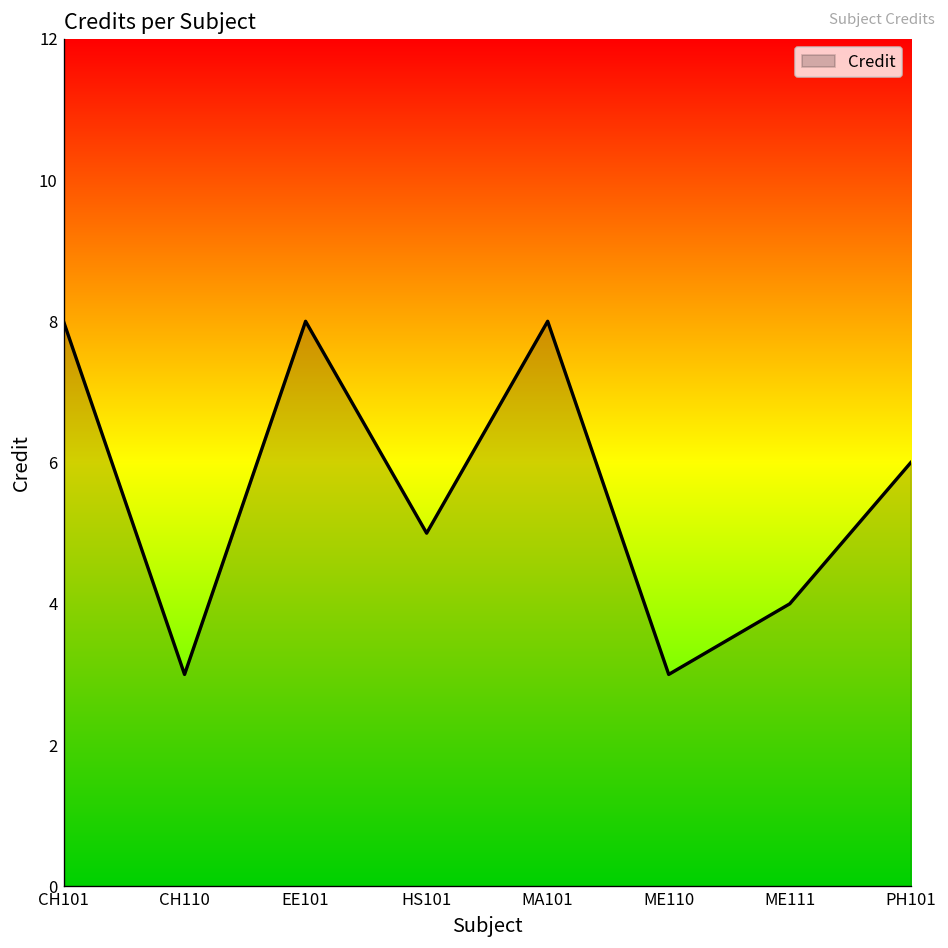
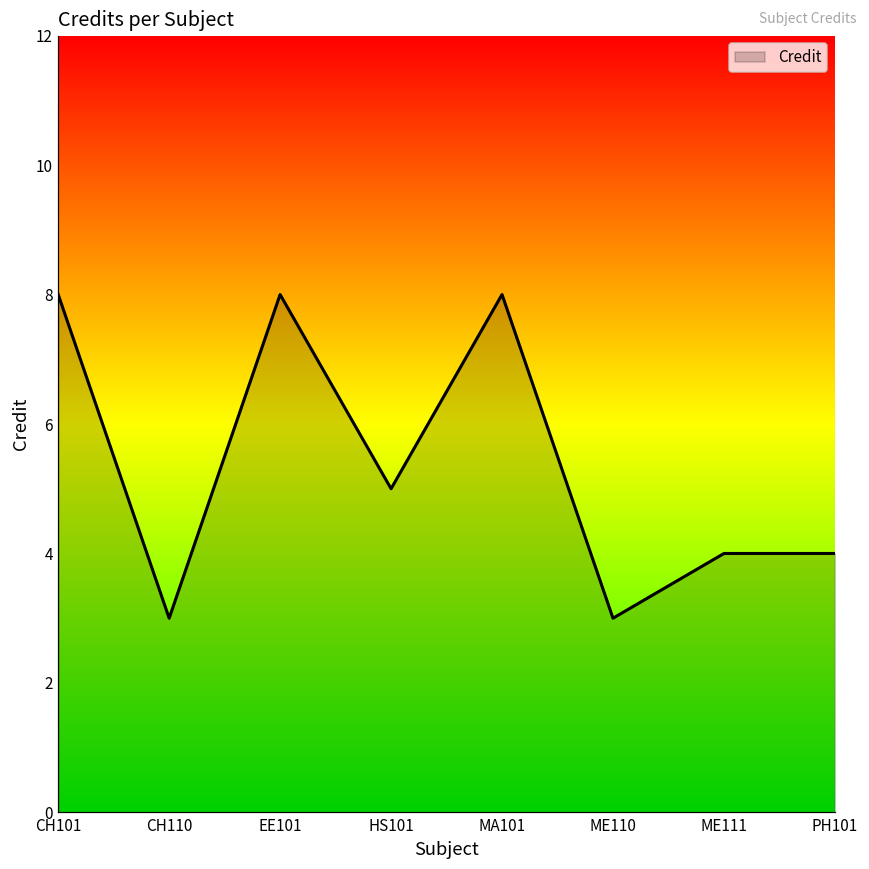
  {
    "CH101": 8,
    "CH110": 3,
    "EE101": 8,
    "HS101": 5,
    "MA101": 8,
    "ME110": 3,
    "ME111": 4,
-   "PH101": 6
+   "PH101": 4
  }
